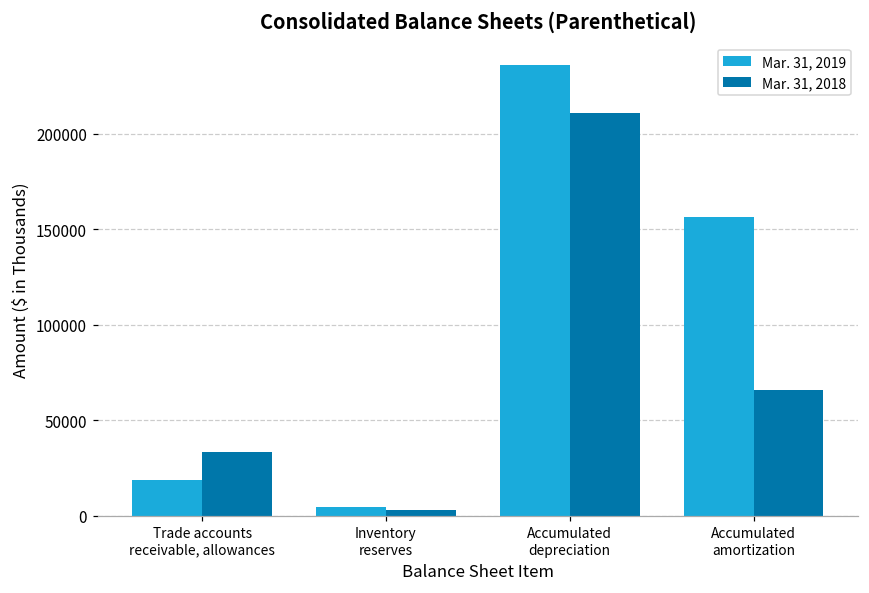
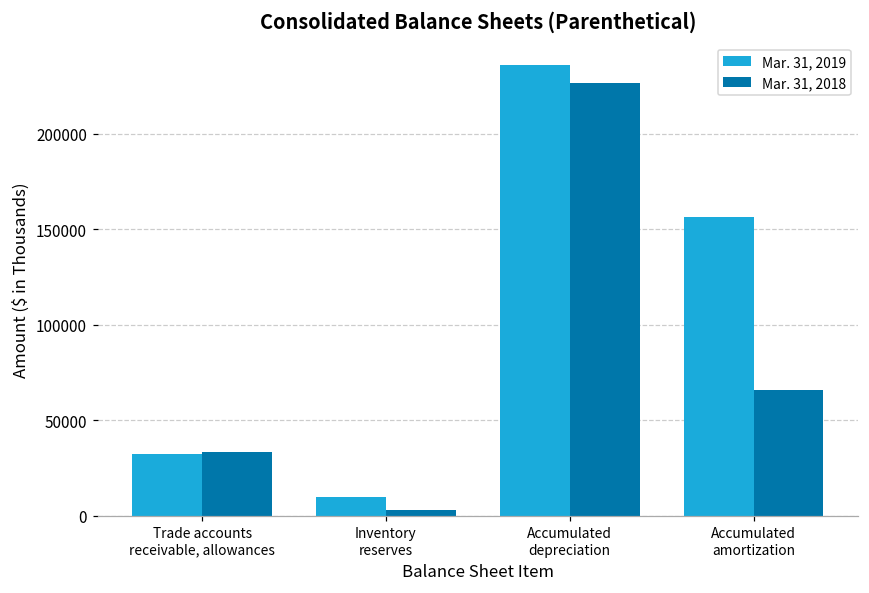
  {
    "Mar. 31, 2019": {
-     "Trade accounts receivable, allowances": 19000,
-     "Inventory reserves": 4000,
+     "Trade accounts receivable, allowances": 32000,
+     "Inventory reserves": 10000,
      "Accumulated depreciation": 236000,
      "Accumulated amortization": 156000
    },
    "Mar. 31, 2018": {
      "Trade accounts receivable, allowances": 33000,
      "Inventory reserves": 3000,
-     "Accumulated depreciation": 211000,
+     "Accumulated depreciation": 227000,
      "Accumulated amortization": 66000
    }
  }
